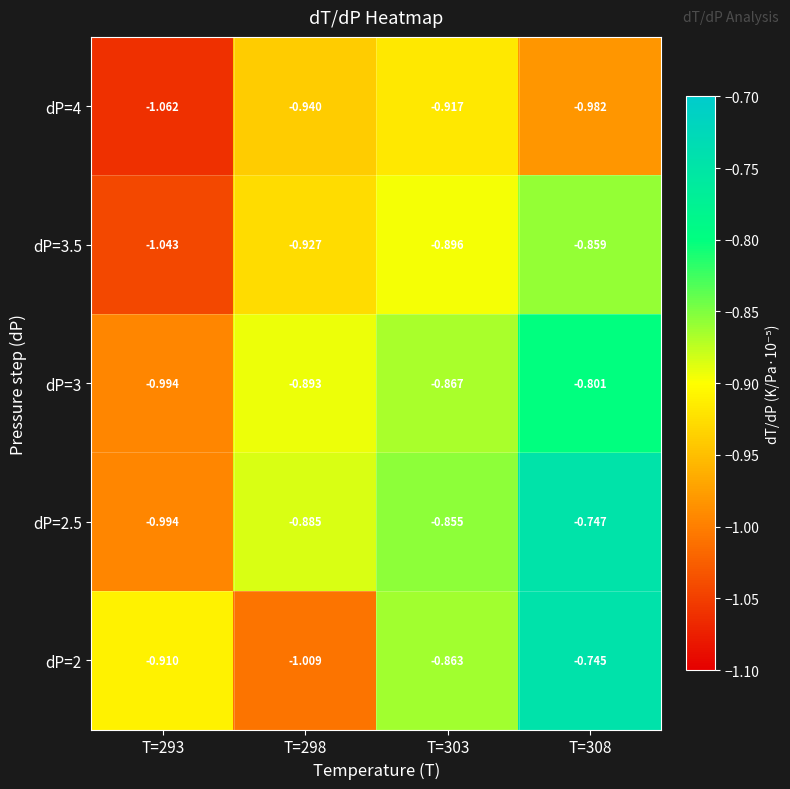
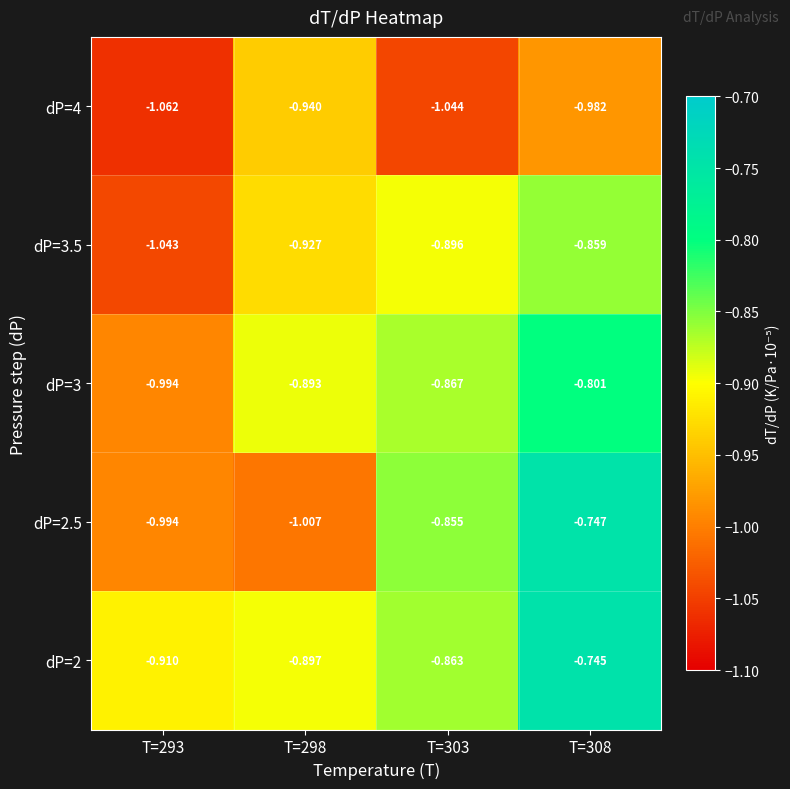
  {
    "dP=4": {
      "T=293": -1.062,
      "T=298": -0.940,
-     "T=303": -0.917,
+     "T=303": -1.044,
      "T=308": -0.982
    },
    "dP=3.5": {
      "T=293": -1.043,
      "T=298": -0.927,
      "T=303": -0.896,
      "T=308": -0.859
    },
    "dP=3": {
      "T=293": -0.994,
      "T=298": -0.893,
      "T=303": -0.867,
      "T=308": -0.801
    },
    "dP=2.5": {
      "T=293": -0.994,
-     "T=298": -0.885,
+     "T=298": -1.007,
      "T=303": -0.855,
      "T=308": -0.747
    },
    "dP=2": {
      "T=293": -0.910,
-     "T=298": -1.009,
+     "T=298": -0.897,
      "T=303": -0.863,
      "T=308": -0.745
    }
  }
